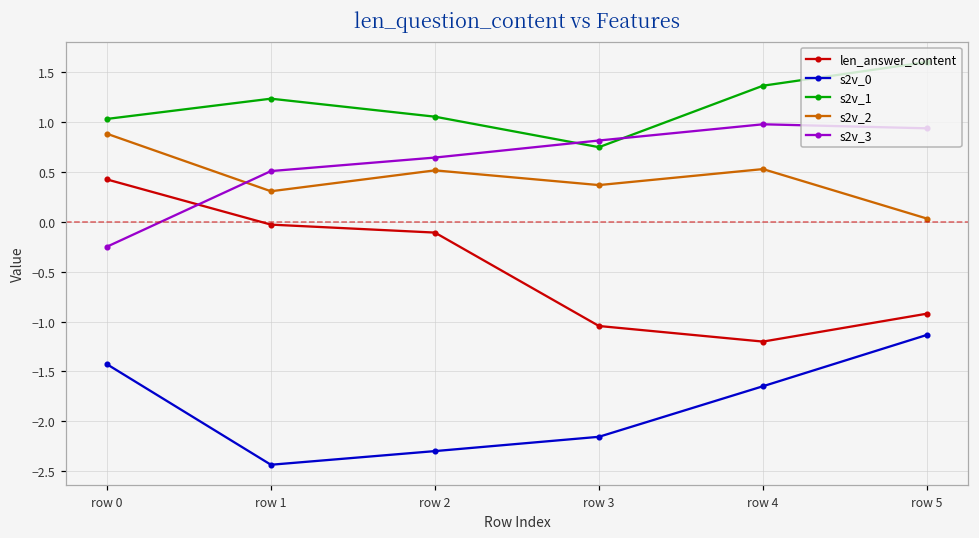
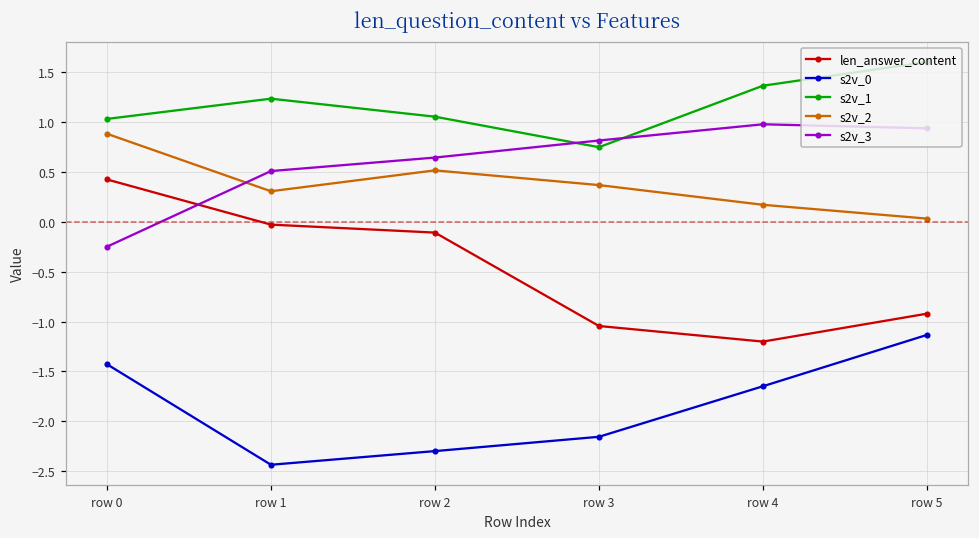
  {
    "len_answer_content": {
      "row 0": 0.4,
      "row 1": 0.0,
      "row 2": -0.1,
      "row 3": -1.0,
      "row 4": -1.2,
      "row 5": -0.9
    },
    "s2v_0": {
      "row 0": -1.4,
      "row 1": -2.4,
      "row 2": -2.3,
      "row 3": -2.2,
      "row 4": -1.6,
      "row 5": -1.1
    },
    "s2v_1": {
      "row 0": 1.0,
      "row 1": 1.2,
      "row 2": 1.1,
      "row 3": 0.7,
      "row 4": 1.4
    },
    "s2v_2": {
      "row 0": 0.9,
      "row 1": 0.3,
      "row 2": 0.5,
      "row 3": 0.4,
-     "row 4": 0.5,
+     "row 4": 0.2,
      "row 5": 0.0
    },
    "s2v_3": {
      "row 0": -0.3,
      "row 1": 0.5,
      "row 2": 0.6,
      "row 3": 0.8,
      "row 4": 1.0
    }
  }
